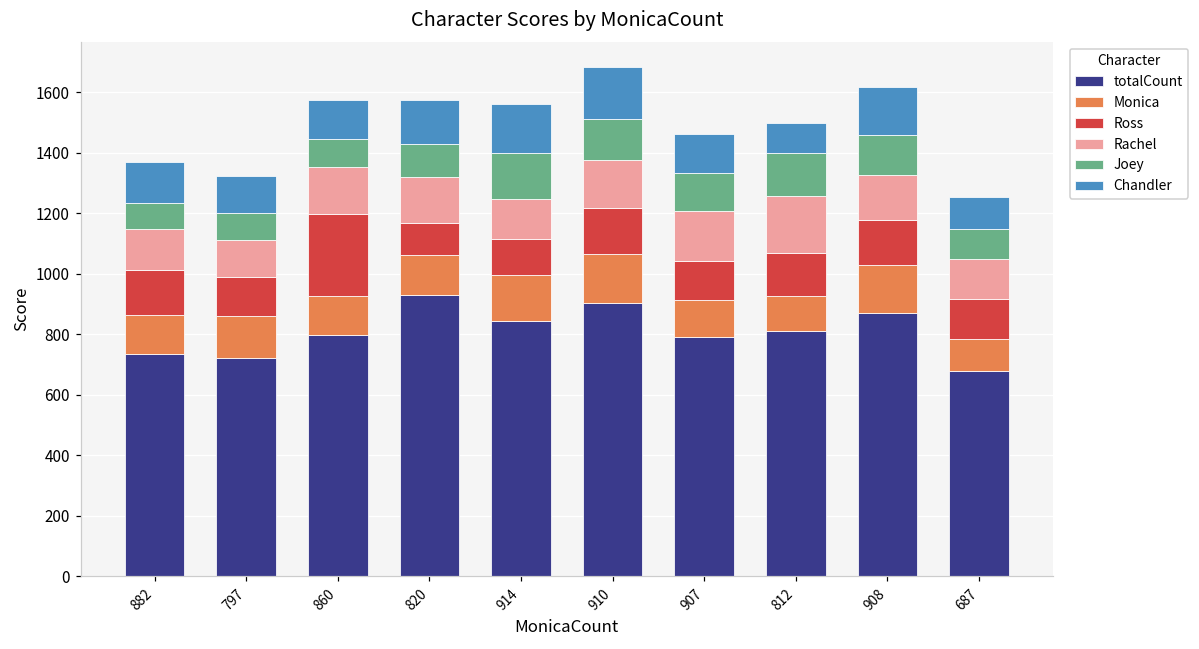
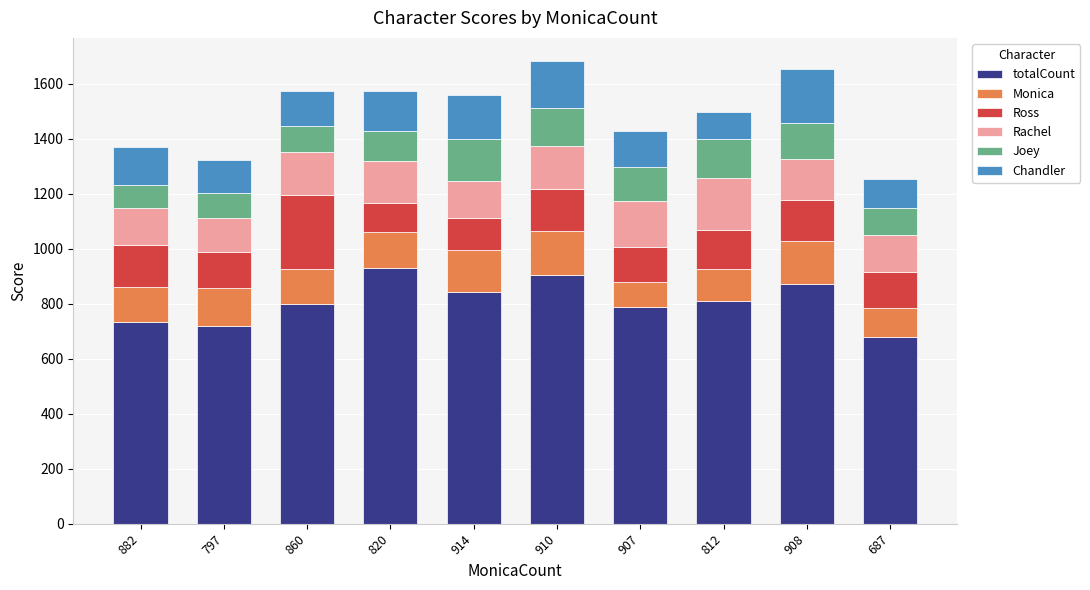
  {
    "totalCount": {
      "882": 730,
      "797": 720,
      "860": 800,
      "820": 930,
      "914": 840,
      "910": 900,
      "907": 790,
      "812": 810,
      "908": 870,
      "687": 680
    },
    "Monica": {
      "882": 130,
      "797": 140,
      "860": 130,
      "820": 130,
      "914": 150,
      "910": 160,
-     "907": 120,
+     "907": 90,
      "812": 120,
      "908": 160,
      "687": 110
    },
    "Ross": {
      "882": 150,
      "797": 130,
      "860": 270,
      "820": 110,
      "914": 120,
      "910": 150,
      "907": 130,
      "812": 140,
      "908": 150,
      "687": 130
    },
    "Rachel": {
      "882": 140,
      "797": 120,
      "860": 160,
      "820": 150,
      "914": 130,
      "910": 160,
      "907": 170,
      "812": 190,
      "908": 150,
      "687": 130
    },
    "Joey": {
      "882": 90,
      "797": 90,
      "860": 90,
      "820": 110,
      "914": 150,
      "910": 140,
      "907": 130,
      "812": 140,
      "908": 130,
      "687": 100
    },
    "Chandler": {
      "882": 140,
      "797": 120,
      "860": 130,
      "820": 150,
      "914": 160,
      "910": 170,
      "907": 130,
      "812": 100,
-     "908": 160,
+     "908": 200,
      "687": 100
    }
  }
